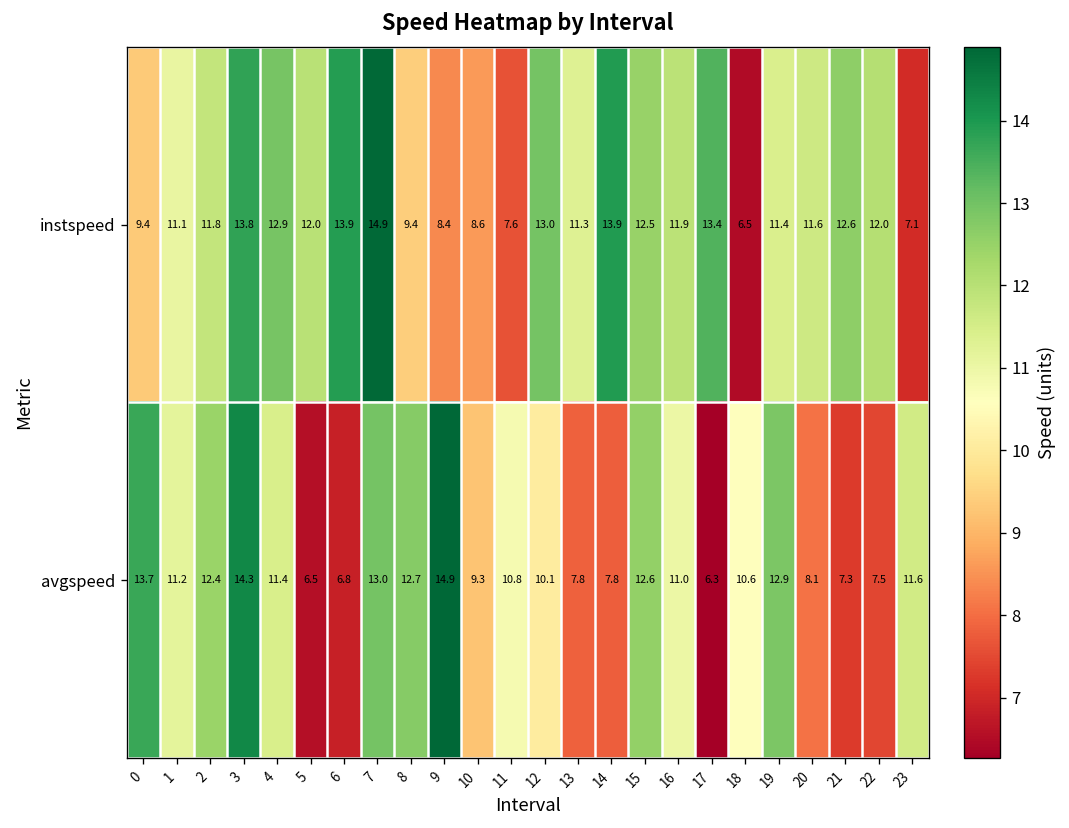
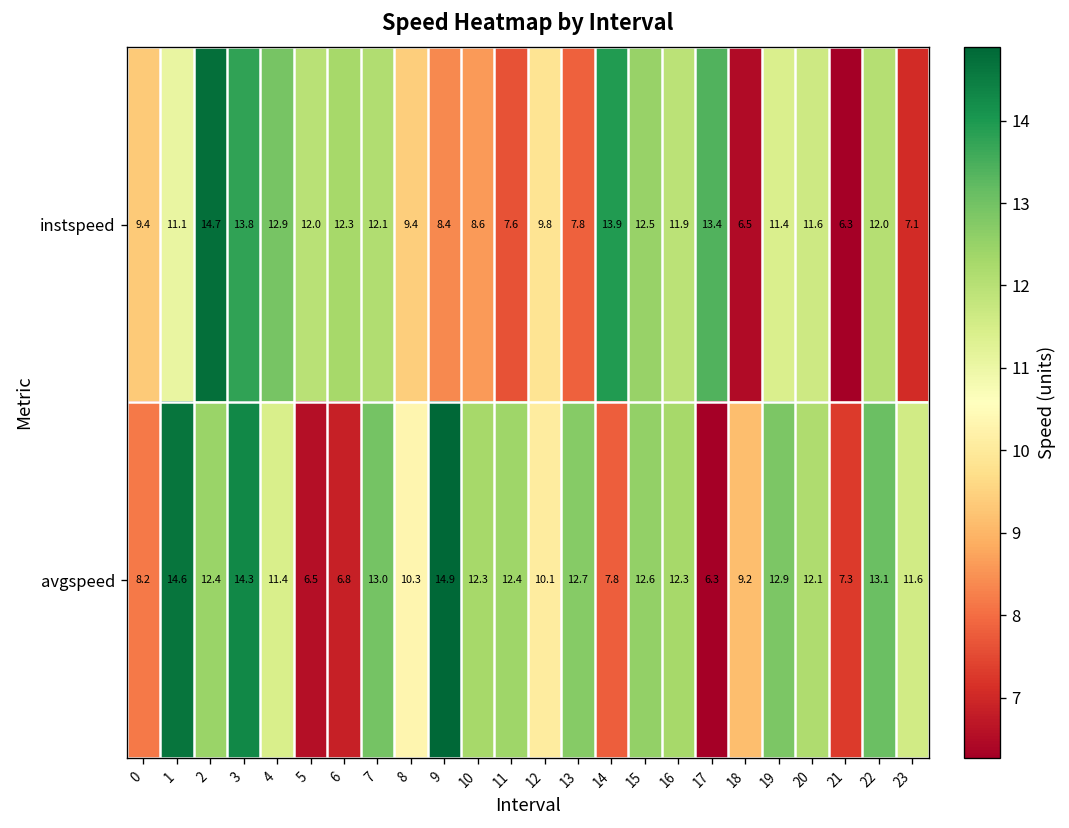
  {
    "instspeed": {
      "0": 9.4,
      "1": 11.1,
-     "2": 11.8,
+     "2": 14.7,
      "3": 13.8,
      "4": 12.9,
      "5": 12.0,
-     "6": 13.9,
-     "7": 14.9,
+     "6": 12.3,
+     "7": 12.1,
      "8": 9.4,
      "9": 8.4,
      "10": 8.6,
      "11": 7.6,
-     "12": 13.0,
-     "13": 11.3,
+     "12": 9.8,
+     "13": 7.8,
      "14": 13.9,
      "15": 12.5,
      "16": 11.9,
      "17": 13.4,
      "18": 6.5,
      "19": 11.4,
      "20": 11.6,
-     "21": 12.6,
+     "21": 6.3,
      "22": 12.0,
      "23": 7.1
    },
    "avgspeed": {
-     "0": 13.7,
-     "1": 11.2,
+     "0": 8.2,
+     "1": 14.6,
      "2": 12.4,
      "3": 14.3,
      "4": 11.4,
      "5": 6.5,
      "6": 6.8,
      "7": 13.0,
-     "8": 12.7,
+     "8": 10.3,
      "9": 14.9,
-     "10": 9.3,
-     "11": 10.8,
+     "10": 12.3,
+     "11": 12.4,
      "12": 10.1,
-     "13": 7.8,
+     "13": 12.7,
      "14": 7.8,
      "15": 12.6,
-     "16": 11.0,
+     "16": 12.3,
      "17": 6.3,
-     "18": 10.6,
+     "18": 9.2,
      "19": 12.9,
-     "20": 8.1,
+     "20": 12.1,
      "21": 7.3,
-     "22": 7.5,
+     "22": 13.1,
      "23": 11.6
    }
  }
